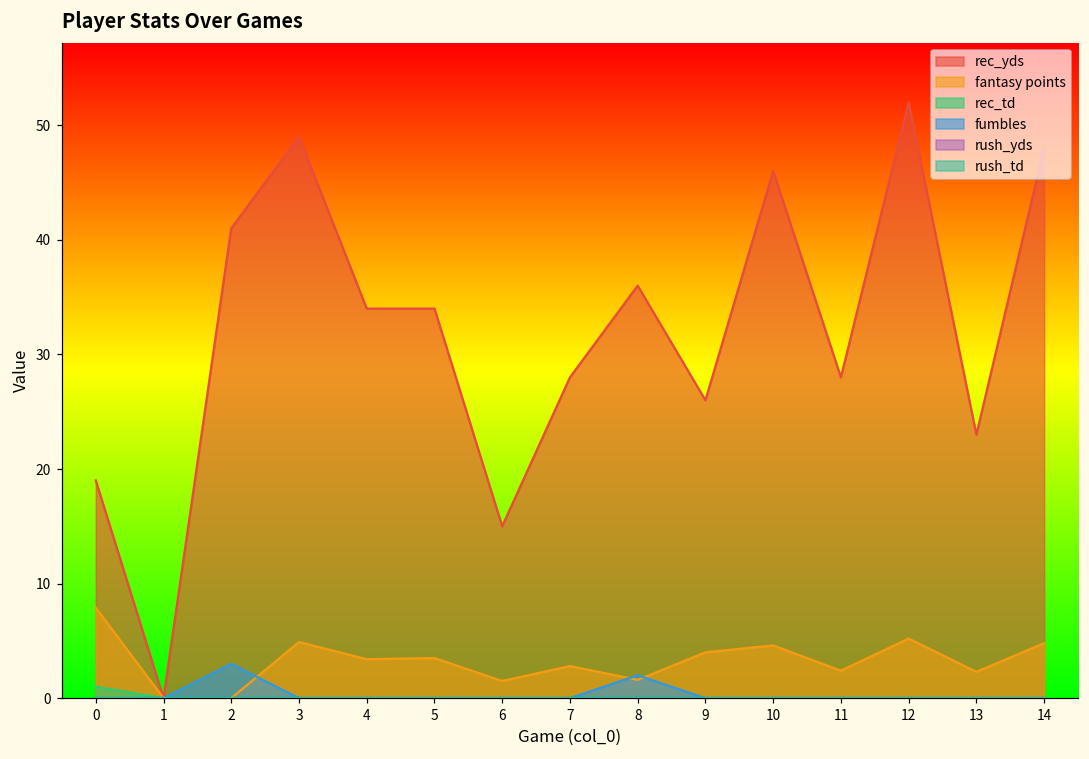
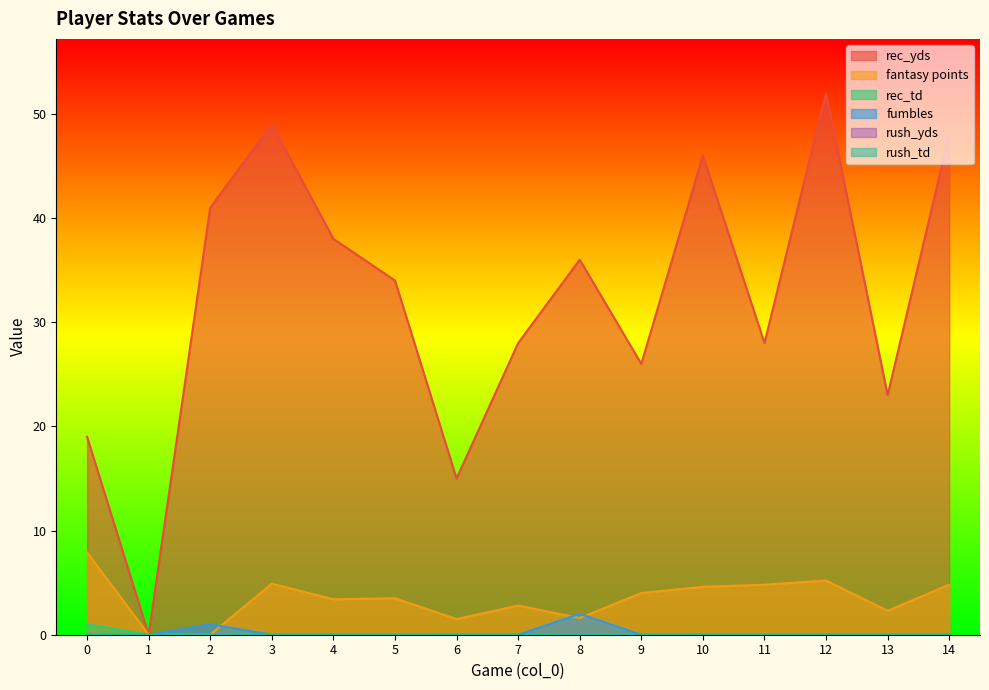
  {
    "rec_yds": {
      "0": 19,
      "2": 41,
      "3": 49,
-     "4": 34,
+     "4": 38,
      "5": 34,
      "6": 15,
      "7": 28,
      "8": 36,
      "9": 26,
      "10": 46,
      "11": 28,
      "12": 52,
      "13": 23
    },
    "fantasy points": {
      "0": 7.9,
      "3": 4.9,
      "4": 3.4,
      "5": 3.5,
      "6": 1.5,
      "7": 2.8,
      "8": 1.6,
      "9": 4.0,
      "10": 4.6,
-     "11": 2.4,
+     "11": 4.8,
      "12": 5.2,
      "13": 2.3,
      "14": 4.8
    },
    "fumbles": {
-     "2": 3,
+     "2": 1,
      "8": 2
    }
  }
